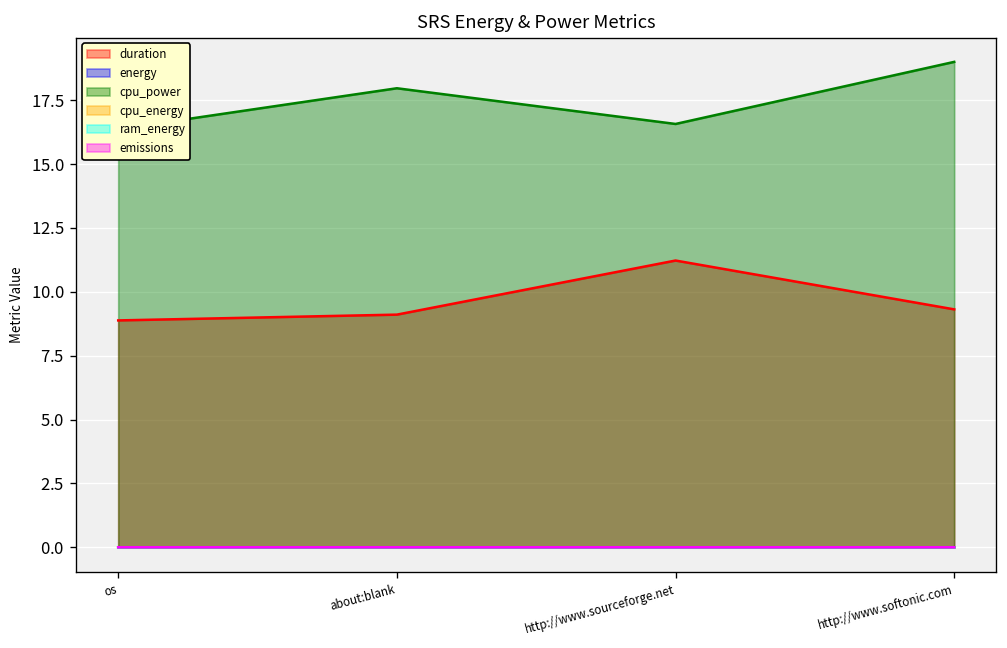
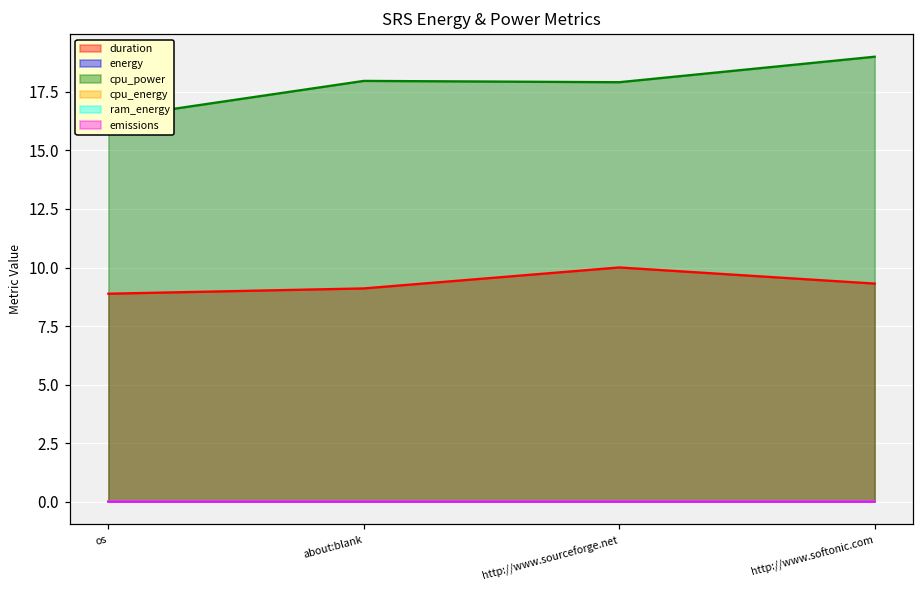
  {
    "duration": {
      "os": 8.9,
      "about:blank": 9.1,
-     "http://www.sourceforge.net": 11.2,
+     "http://www.sourceforge.net": 10.0,
      "http://www.softonic.com": 9.3
    },
    "emissions": {
      "os": 0.0,
      "about:blank": 0.0,
      "http://www.sourceforge.net": 0.0,
      "http://www.softonic.com": 0.0
    },
    "cpu_power": {
      "about:blank": 18.0,
-     "http://www.sourceforge.net": 16.6,
+     "http://www.sourceforge.net": 17.9,
      "http://www.softonic.com": 19.0
    }
  }
